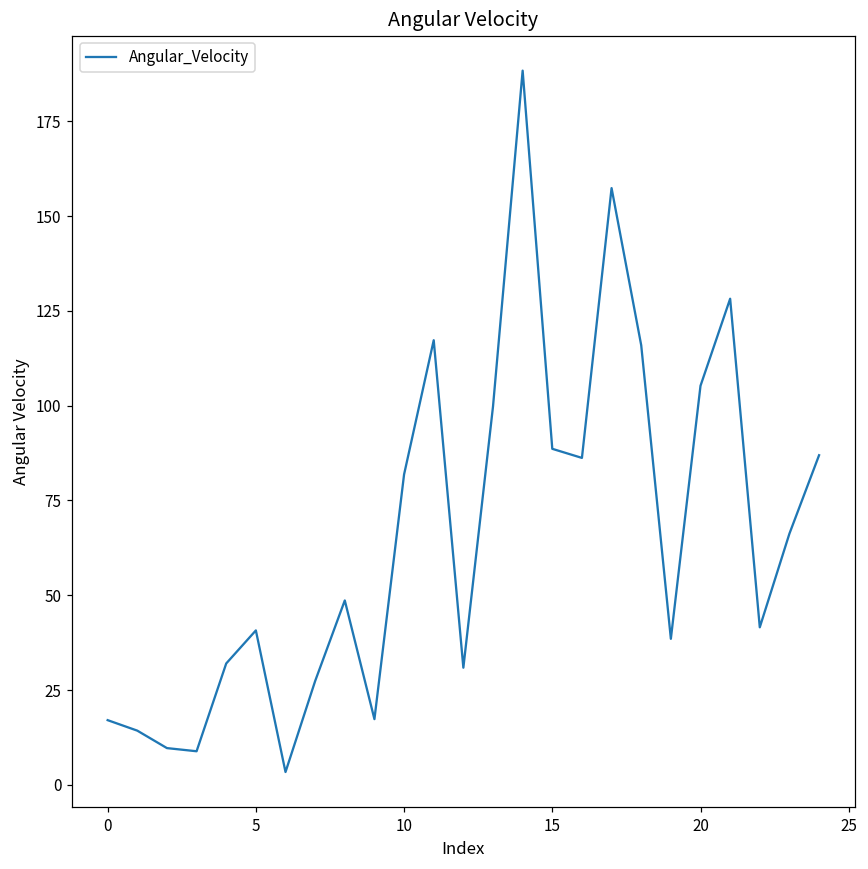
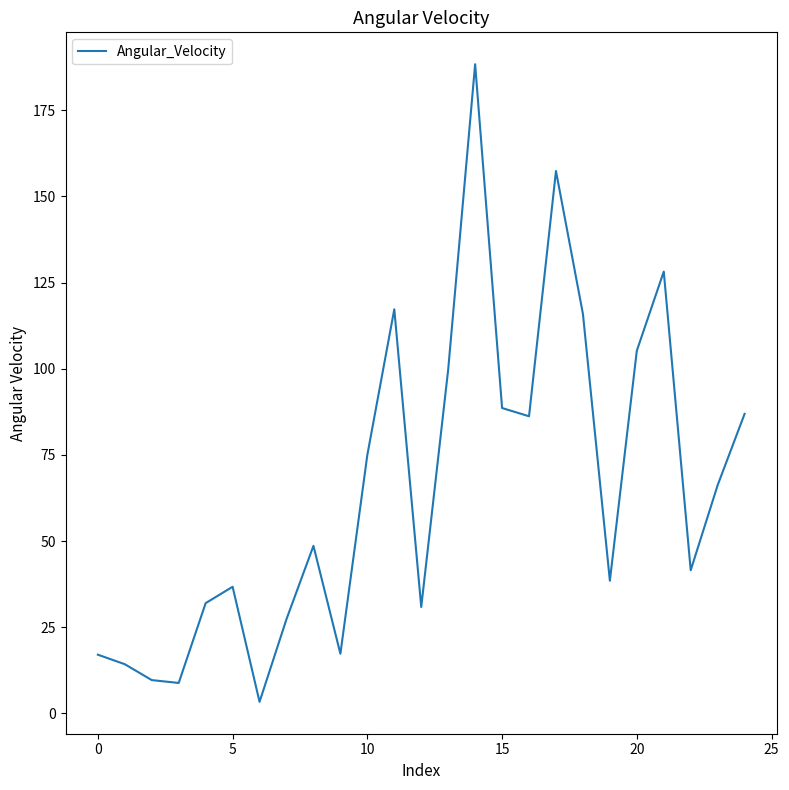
  {
    "0": 17,
-   "5": 41,
-   "10": 82,
+   "5": 37,
+   "10": 75,
    "15": 89,
    "20": 105
  }
